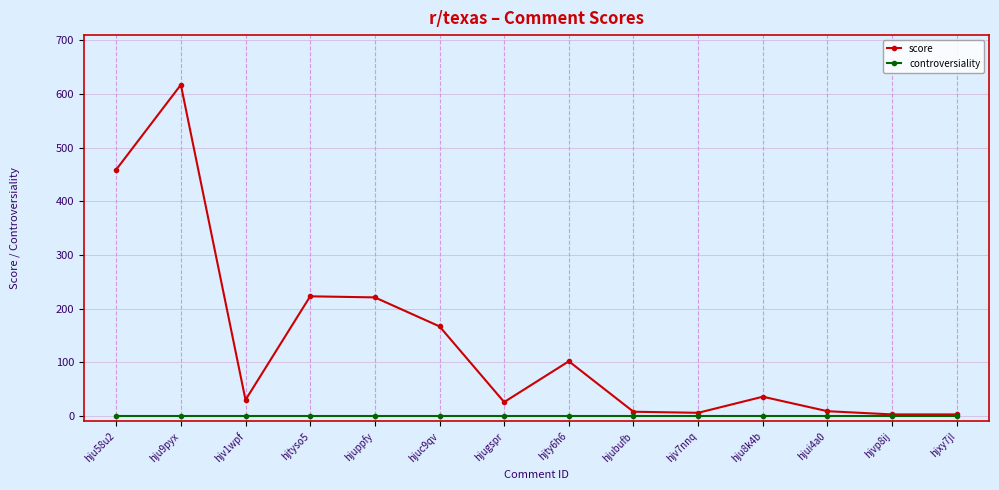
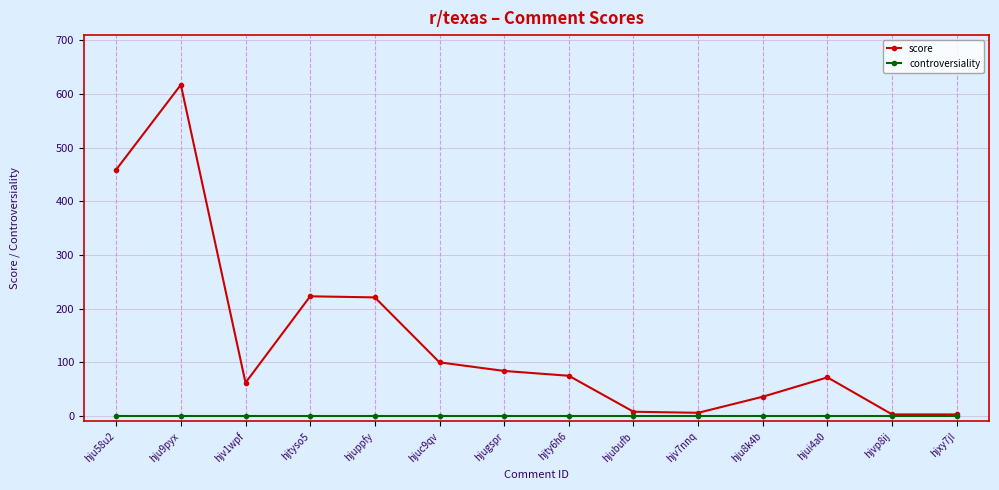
  {
    "score": {
      "hju58u2": 460,
      "hju9pyx": 620,
-     "hjv1wpf": 30,
+     "hjv1wpf": 60,
      "hjtyso5": 220,
      "hjuppfy": 220,
-     "hjuc9qv": 170,
-     "hjugspr": 30,
-     "hjty6h6": 100,
+     "hjuc9qv": 100,
+     "hjugspr": 80,
+     "hjty6h6": 80,
      "hjubufb": 10,
      "hjv7nnq": 10,
      "hju8k4b": 40,
-     "hjui4a0": 10
+     "hjui4a0": 70
    },
    "controversiality": {
      "hju58u2": 0,
      "hju9pyx": 0,
      "hjv1wpf": 0,
      "hjtyso5": 0,
      "hjuppfy": 0,
      "hjuc9qv": 0,
      "hjugspr": 0,
      "hjty6h6": 0,
      "hjubufb": 0,
      "hjv7nnq": 0,
      "hju8k4b": 0,
      "hjui4a0": 0
    }
  }
